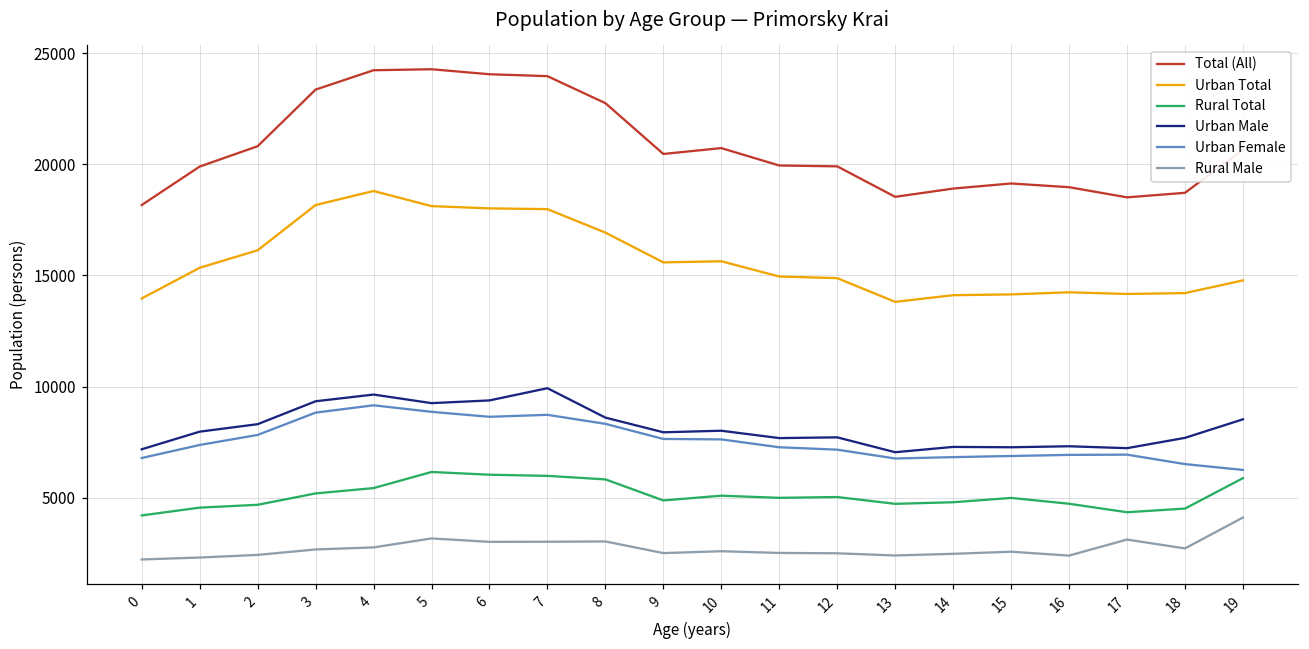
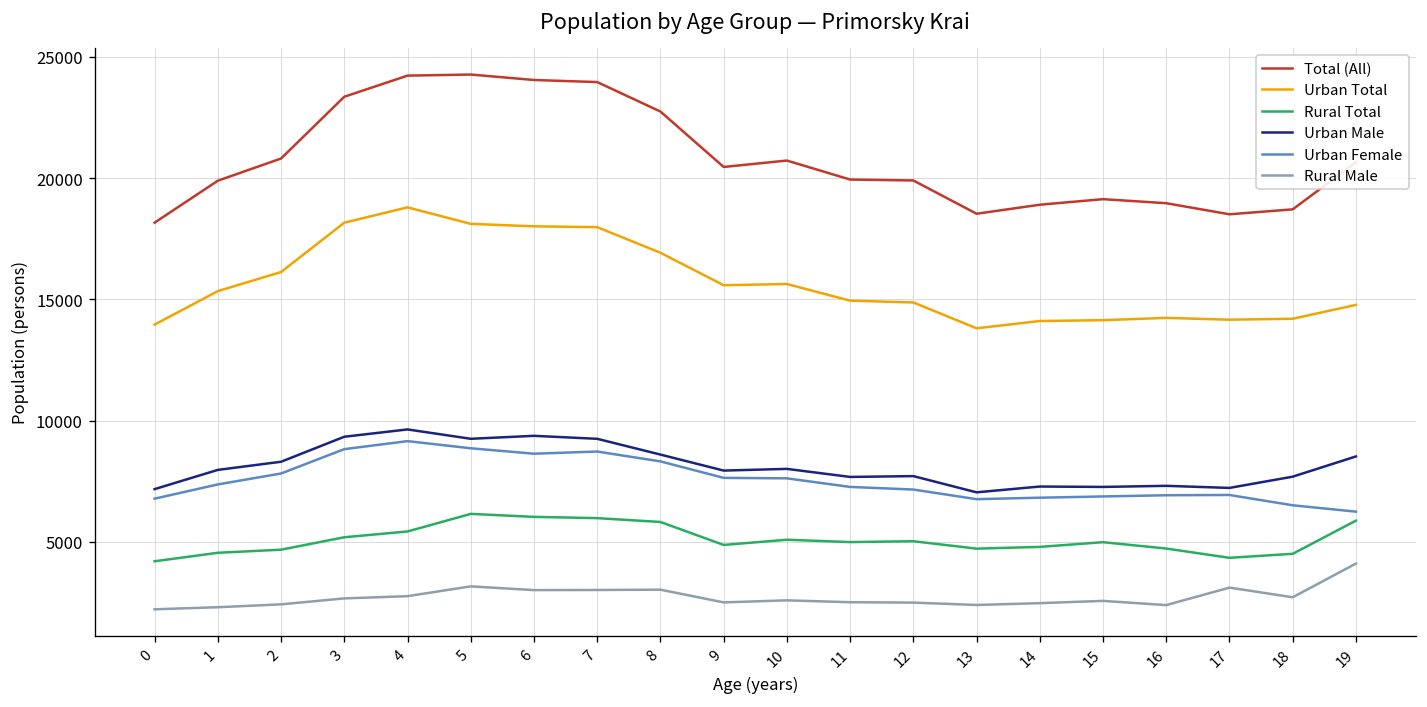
  {
    "Total (All)": {
      "0": 18200,
      "1": 19900,
      "2": 20800,
      "3": 23400,
      "4": 24200,
      "5": 24300,
      "6": 24000,
      "7": 24000,
      "8": 22700,
      "9": 20500,
      "10": 20700,
      "11": 19900,
      "12": 19900,
      "13": 18500,
      "14": 18900,
      "15": 19100,
      "16": 19000,
      "17": 18500,
      "18": 18700
    },
    "Urban Total": {
      "0": 14000,
      "1": 15300,
      "2": 16100,
      "3": 18200,
      "4": 18800,
      "5": 18100,
      "6": 18000,
      "7": 18000,
      "8": 16900,
      "9": 15600,
      "10": 15600,
      "11": 15000,
      "12": 14900,
      "13": 13800,
      "14": 14100,
      "15": 14100,
      "16": 14200,
      "17": 14200,
      "18": 14200,
      "19": 14800
    },
    "Rural Total": {
      "0": 4200,
      "1": 4600,
      "2": 4700,
      "3": 5200,
      "4": 5400,
      "5": 6200,
      "6": 6000,
      "7": 6000,
      "8": 5800,
      "9": 4900,
      "10": 5100,
      "11": 5000,
      "12": 5000,
      "13": 4700,
      "14": 4800,
      "15": 5000,
      "16": 4700,
      "17": 4300,
      "18": 4500,
      "19": 5900
    },
    "Urban Male": {
      "0": 7200,
      "1": 8000,
      "2": 8300,
      "3": 9300,
      "4": 9600,
      "5": 9300,
      "6": 9400,
-     "7": 9900,
+     "7": 9300,
      "8": 8600,
      "9": 7900,
      "10": 8000,
      "11": 7700,
      "12": 7700,
      "13": 7000,
      "14": 7300,
      "15": 7300,
      "16": 7300,
      "17": 7200,
      "18": 7700,
      "19": 8500
    },
    "Urban Female": {
      "0": 6800,
      "1": 7400,
      "2": 7800,
      "3": 8800,
      "4": 9200,
      "5": 8900,
      "6": 8600,
      "7": 8700,
      "8": 8300,
      "9": 7600,
      "10": 7600,
      "11": 7300,
      "12": 7200,
      "13": 6800,
      "14": 6800,
      "15": 6900,
      "16": 6900,
      "17": 6900,
      "18": 6500,
      "19": 6200
    },
    "Rural Male": {
      "0": 2200,
      "1": 2300,
      "2": 2400,
      "3": 2700,
      "4": 2800,
      "5": 3200,
      "6": 3000,
      "7": 3000,
      "8": 3000,
      "9": 2500,
      "10": 2600,
      "11": 2500,
      "12": 2500,
      "13": 2400,
      "14": 2500,
      "15": 2600,
      "16": 2400,
      "17": 3100,
      "18": 2700,
      "19": 4100
    }
  }
